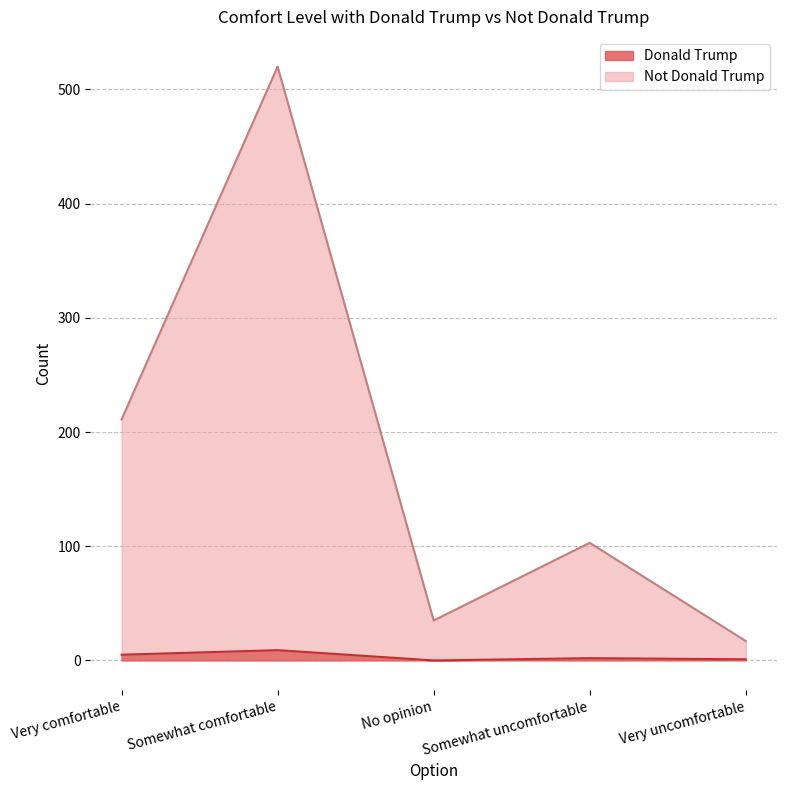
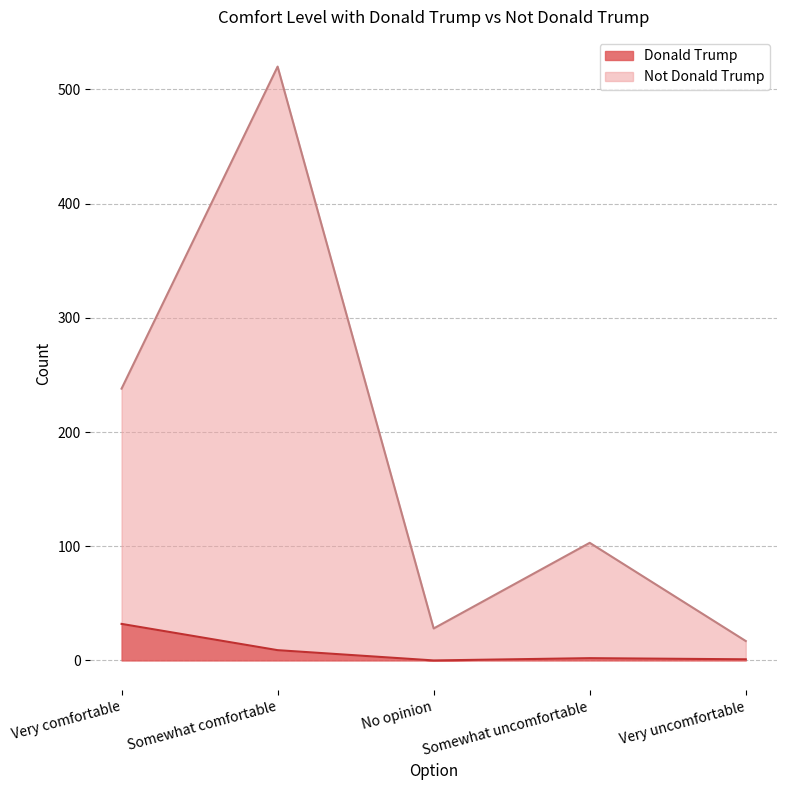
  {
    "Donald Trump": {
-     "Very comfortable": 5,
+     "Very comfortable": 32,
      "Somewhat comfortable": 9,
      "No opinion": 0,
      "Somewhat uncomfortable": 2,
      "Very uncomfortable": 1
    },
    "Not Donald Trump": {
      "Very comfortable": 206,
      "Somewhat comfortable": 511,
-     "No opinion": 35,
+     "No opinion": 28,
      "Somewhat uncomfortable": 101,
      "Very uncomfortable": 16
    }
  }
